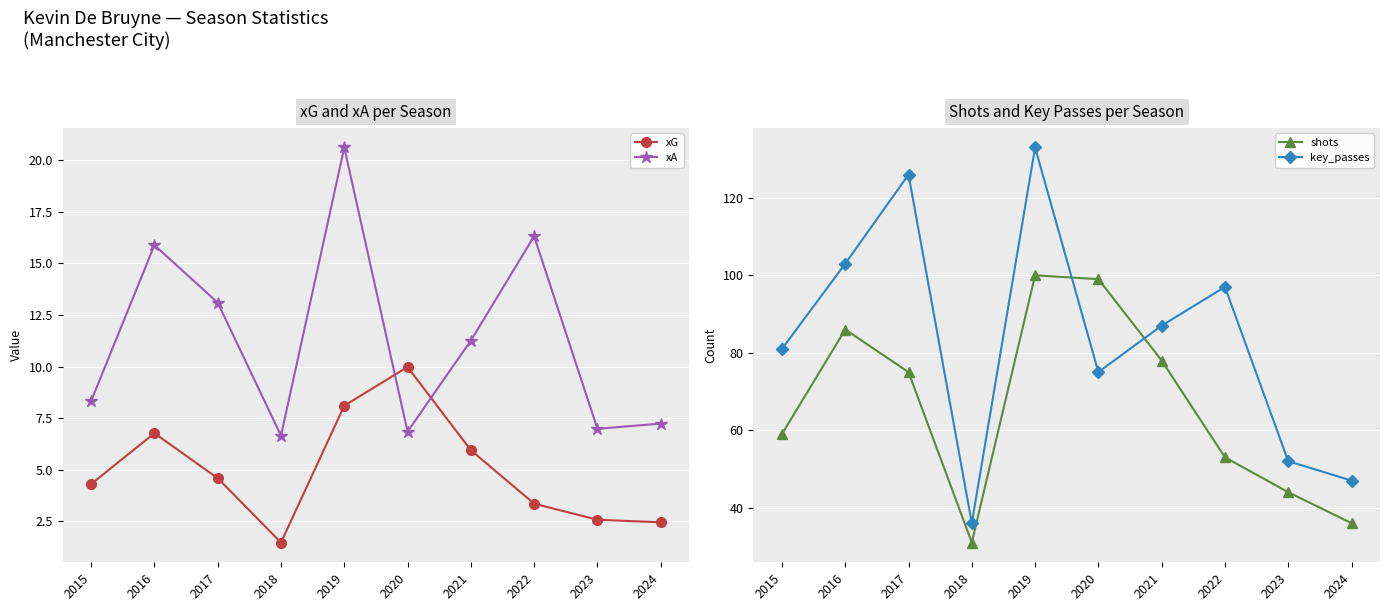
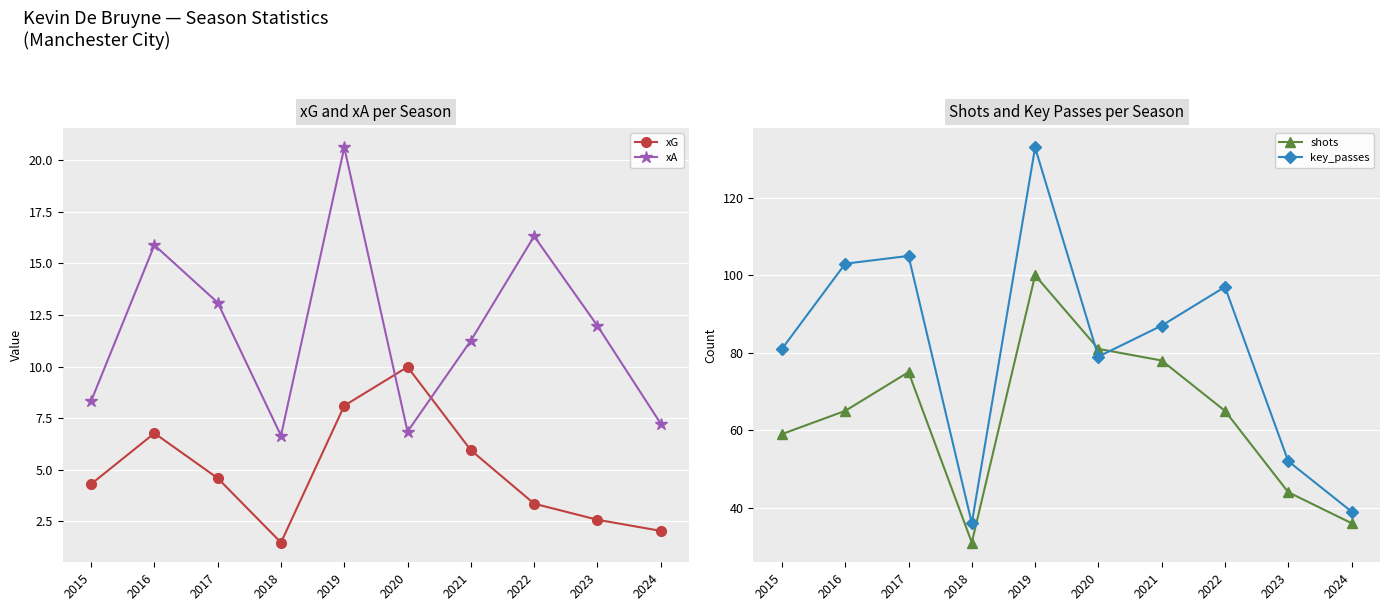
  {
    "xG and xA per Season": {
      "xG": {
        "2015": 4.3,
        "2016": 6.8,
        "2017": 4.6,
        "2018": 1.5,
        "2019": 8.1,
        "2020": 10.0,
        "2021": 5.9,
        "2022": 3.4,
        "2023": 2.6,
-       "2024": 2.5
+       "2024": 2.0
      },
      "xA": {
        "2015": 8.3,
        "2016": 15.9,
        "2017": 13.1,
        "2018": 6.7,
        "2019": 20.6,
        "2020": 6.9,
        "2021": 11.3,
        "2022": 16.3,
-       "2023": 7.0,
+       "2023": 12.0,
        "2024": 7.2
      }
    },
    "Shots and Key Passes per Season": {
      "shots": {
        "2015": 59,
-       "2016": 86,
+       "2016": 65,
        "2017": 75,
        "2018": 31,
        "2019": 100,
-       "2020": 99,
+       "2020": 81,
        "2021": 78,
-       "2022": 53,
+       "2022": 65,
        "2023": 44,
        "2024": 36
      },
      "key_passes": {
        "2015": 81,
        "2016": 103,
-       "2017": 126,
+       "2017": 105,
        "2018": 36,
        "2019": 133,
-       "2020": 75,
+       "2020": 79,
        "2021": 87,
        "2022": 97,
        "2023": 52,
-       "2024": 47
+       "2024": 39
      }
    }
  }
